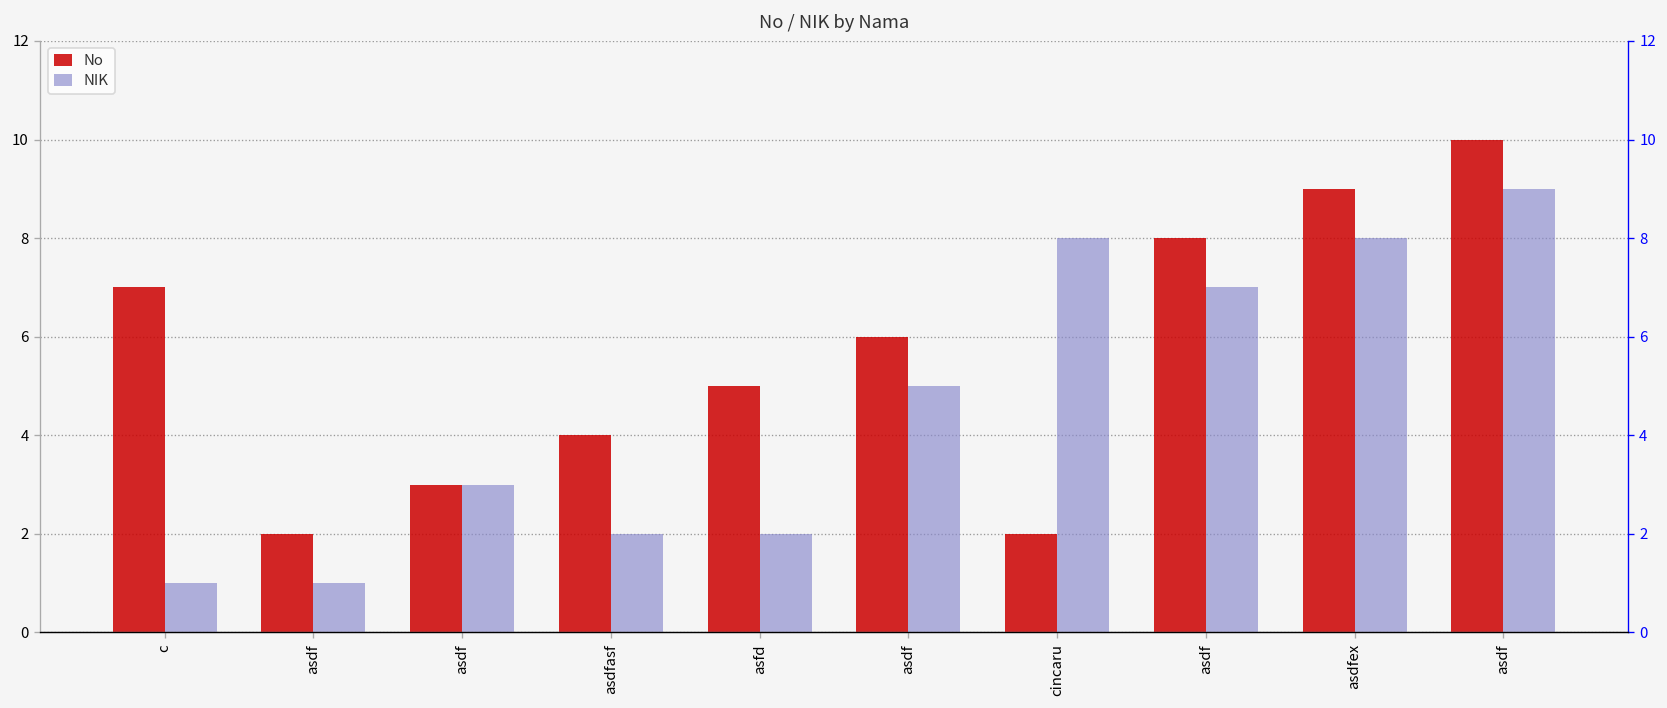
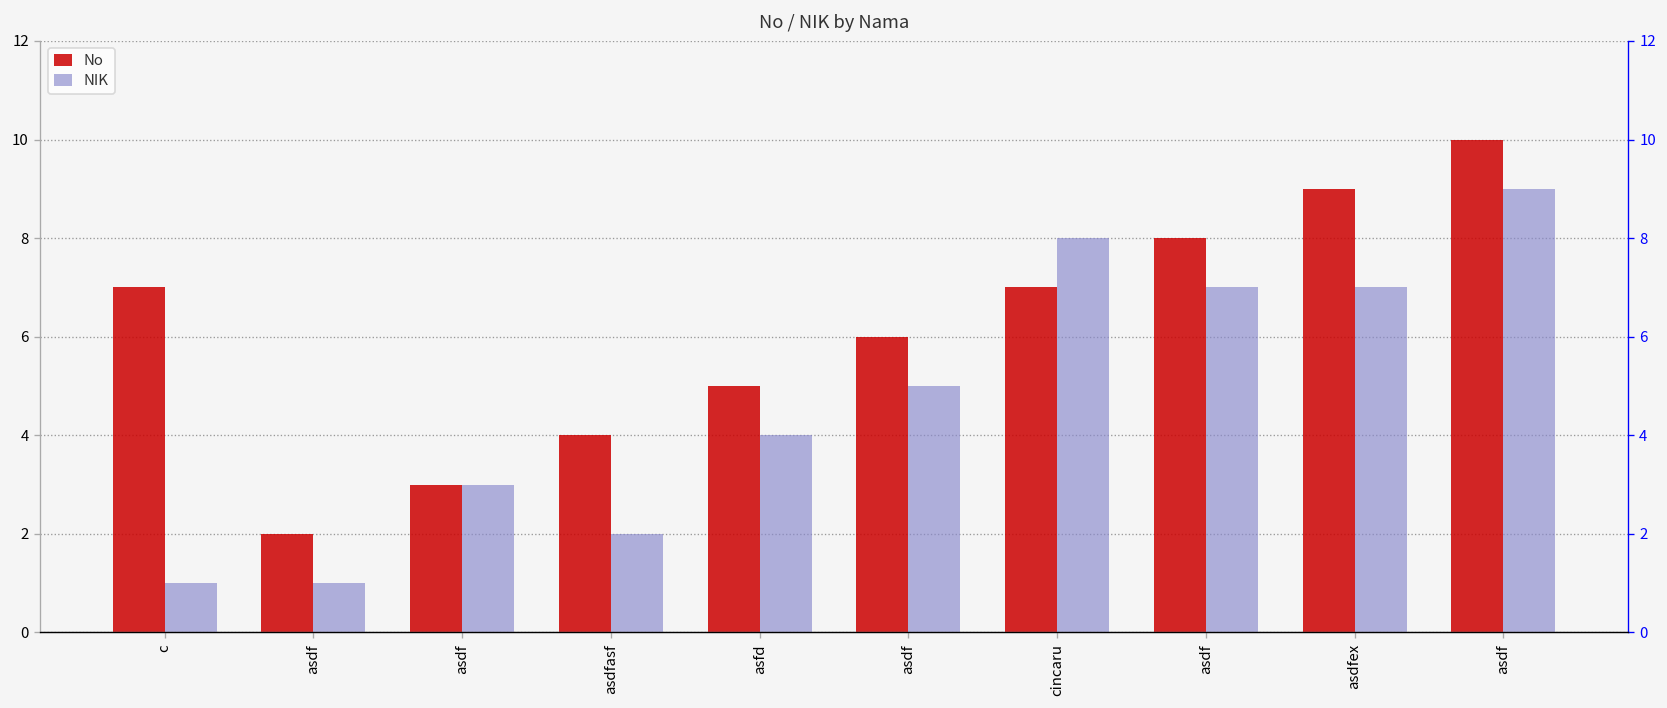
  {
    "No": {
      "c": 7,
      "asdfasf": 4,
      "asfd": 5,
-     "cincaru": 2,
+     "cincaru": 7,
      "asdfex": 9
    },
    "NIK": {
      "c": 1,
      "asdfasf": 2,
-     "asfd": 2,
+     "asfd": 4,
      "cincaru": 8,
-     "asdfex": 8
+     "asdfex": 7
    }
  }
